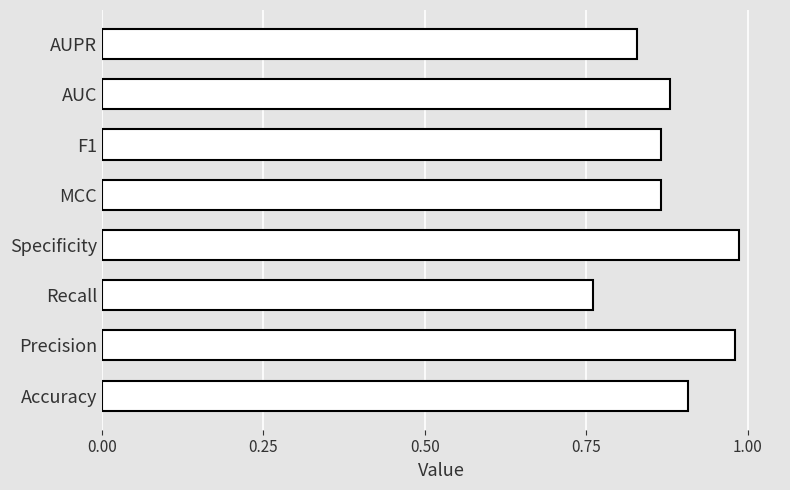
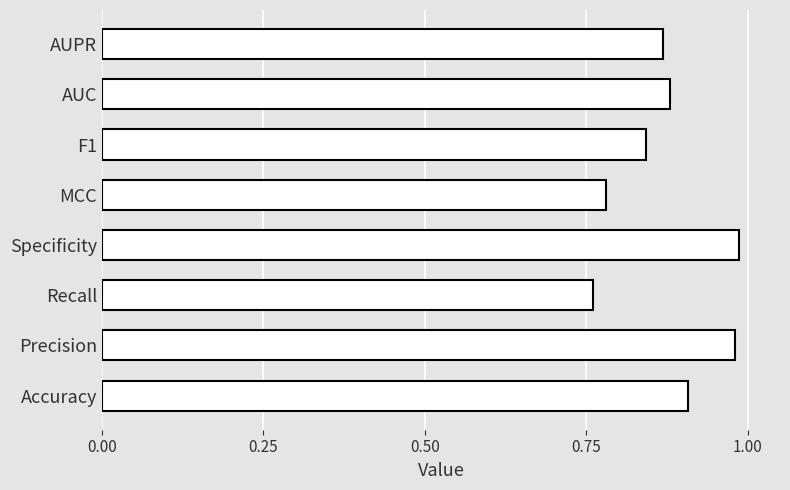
  {
-   "AUPR": 0.83,
+   "AUPR": 0.87,
    "AUC": 0.88,
-   "F1": 0.87,
-   "MCC": 0.87,
+   "F1": 0.84,
+   "MCC": 0.78,
    "Specificity": 0.99,
    "Recall": 0.76,
    "Precision": 0.98,
    "Accuracy": 0.91
  }
